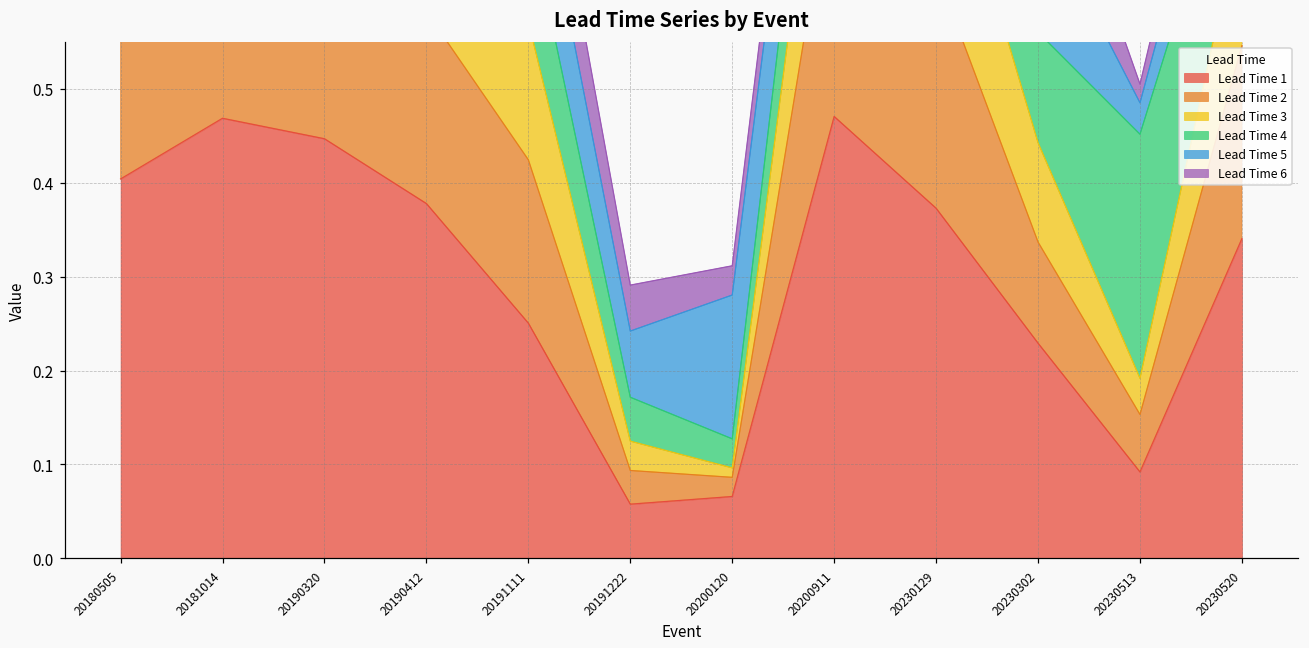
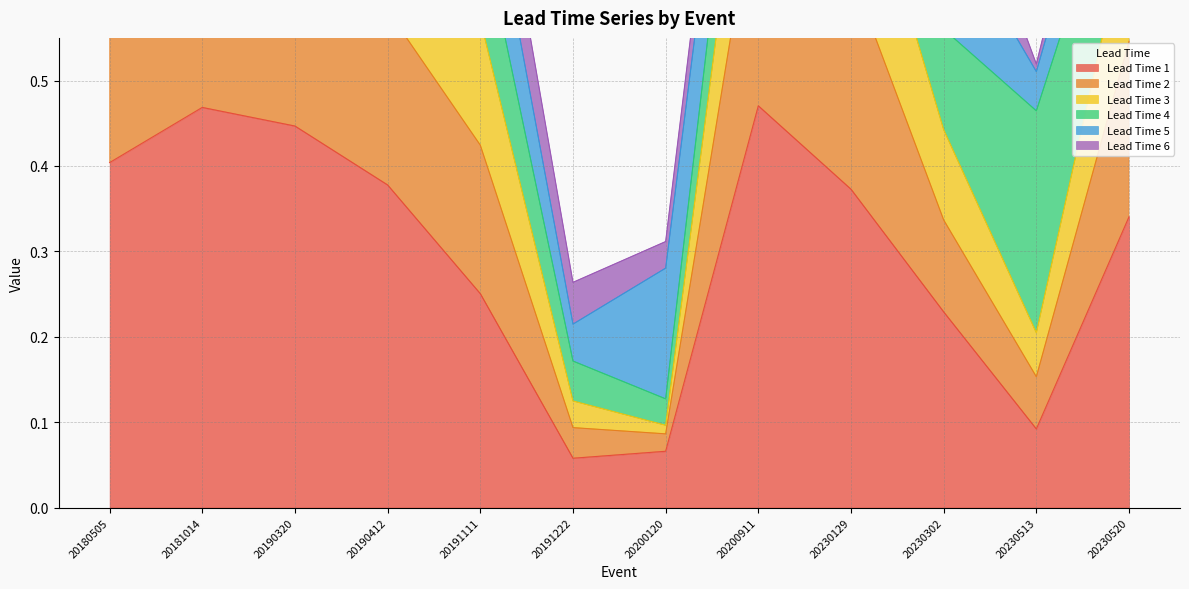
  {
    "Lead Time 3": {
      "20191222": 0.03,
      "20200120": 0.01,
      "20230302": 0.11,
-     "20230513": 0.04
+     "20230513": 0.05
    },
    "Lead Time 4": {
      "20191222": 0.05,
      "20200120": 0.03,
      "20230513": 0.26
    },
    "Lead Time 5": {
-     "20191222": 0.07,
+     "20191222": 0.04,
      "20200120": 0.15,
-     "20230513": 0.03
+     "20230513": 0.05
    },
    "Lead Time 6": {
      "20191222": 0.05,
      "20200120": 0.03,
-     "20230513": 0.02
+     "20230513": 0.01
    }
  }
